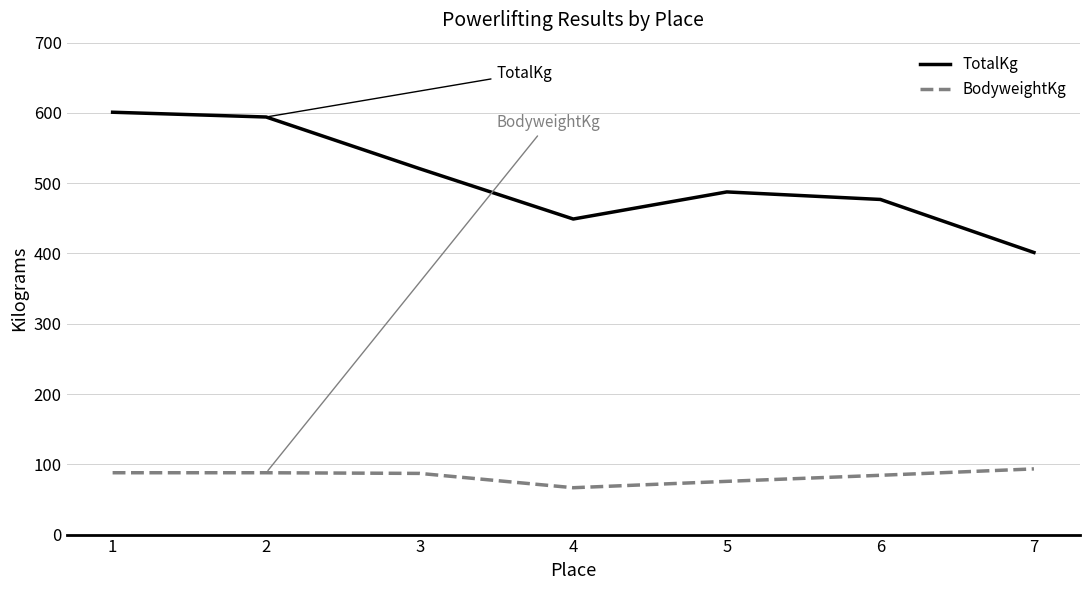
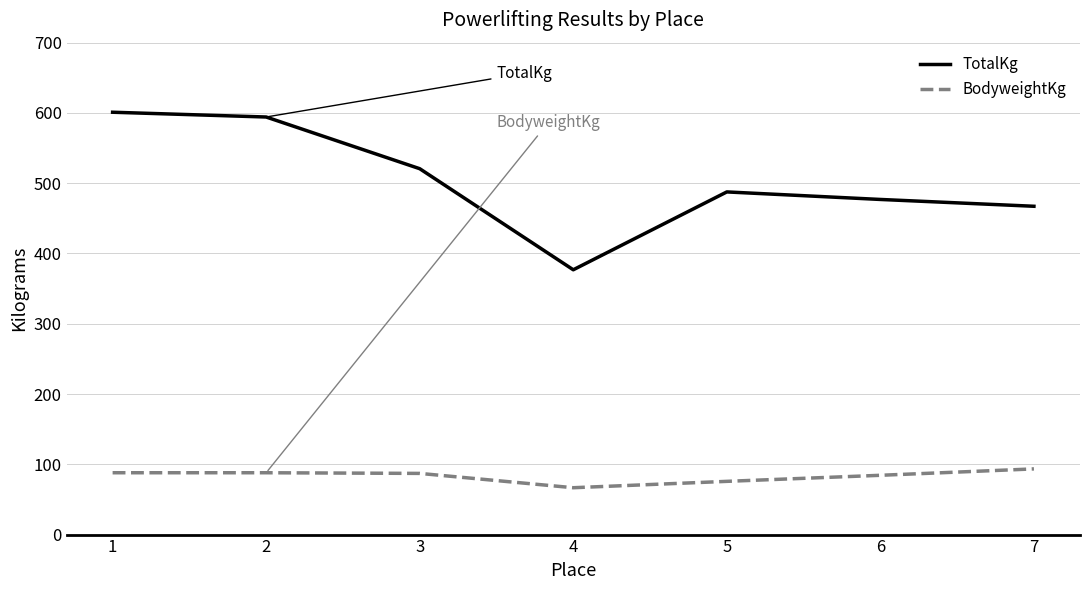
  {
    "TotalKg": {
      "1": 600,
      "2": 590,
      "3": 520,
-     "4": 450,
+     "4": 380,
      "5": 490,
      "6": 480,
-     "7": 400
+     "7": 470
    },
    "BodyweightKg": {
      "1": 90,
      "2": 90,
      "3": 90,
      "4": 70,
      "5": 80,
      "6": 80,
      "7": 90
    }
  }
